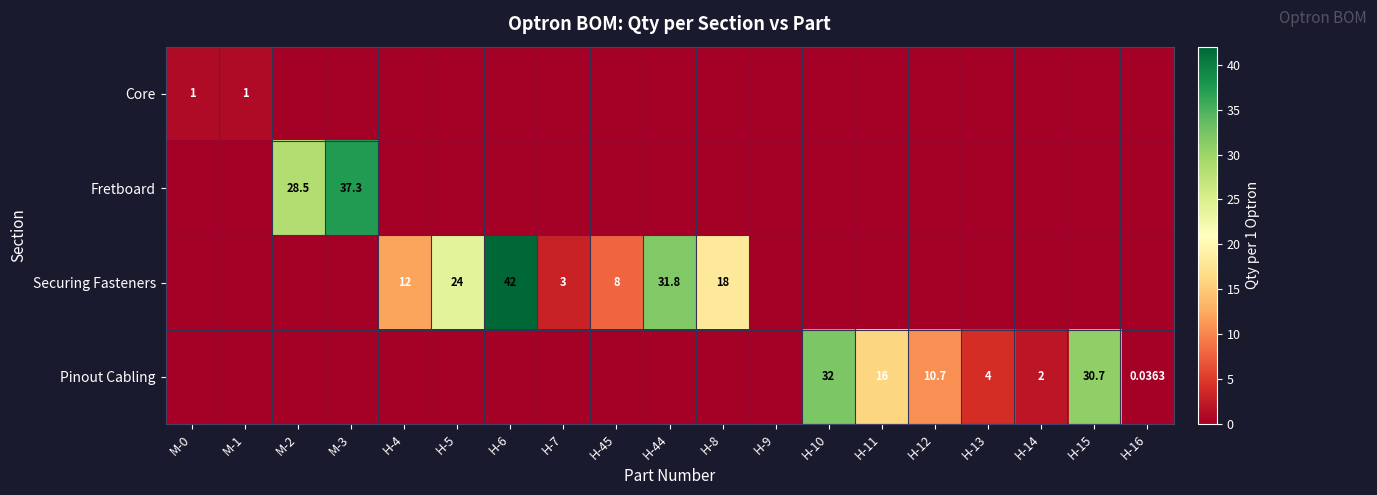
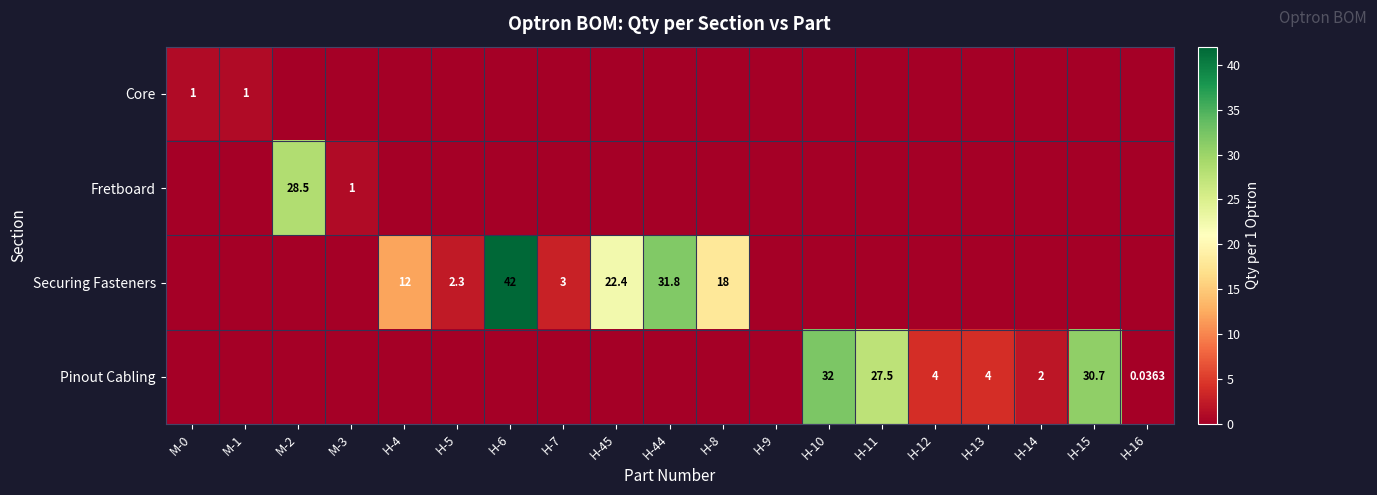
  {
    "Core": {
      "M-0": 1,
      "M-1": 1
    },
    "Fretboard": {
      "M-2": 28.5,
-     "M-3": 37.3
+     "M-3": 1
    },
    "Securing Fasteners": {
      "H-4": 12,
-     "H-5": 24,
+     "H-5": 2.3,
      "H-6": 42,
      "H-7": 3,
-     "H-45": 8,
+     "H-45": 22.4,
      "H-44": 31.8,
      "H-8": 18
    },
    "Pinout Cabling": {
      "H-10": 32,
-     "H-11": 16,
-     "H-12": 10.7,
+     "H-11": 27.5,
+     "H-12": 4,
      "H-13": 4,
      "H-14": 2,
      "H-15": 30.7,
      "H-16": 0.0363
    }
  }
